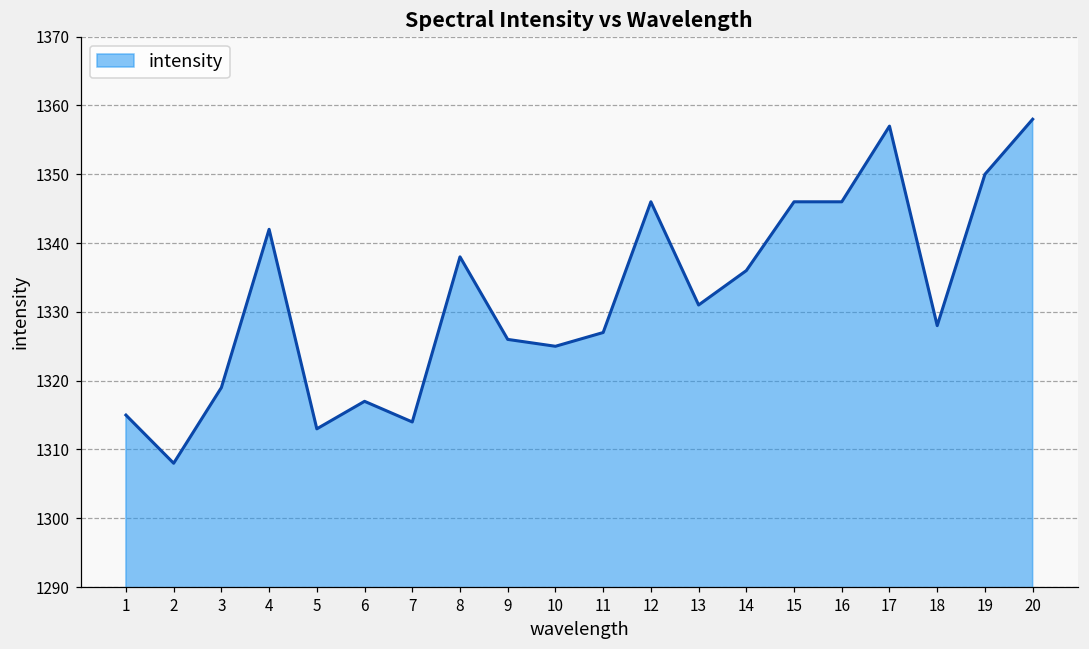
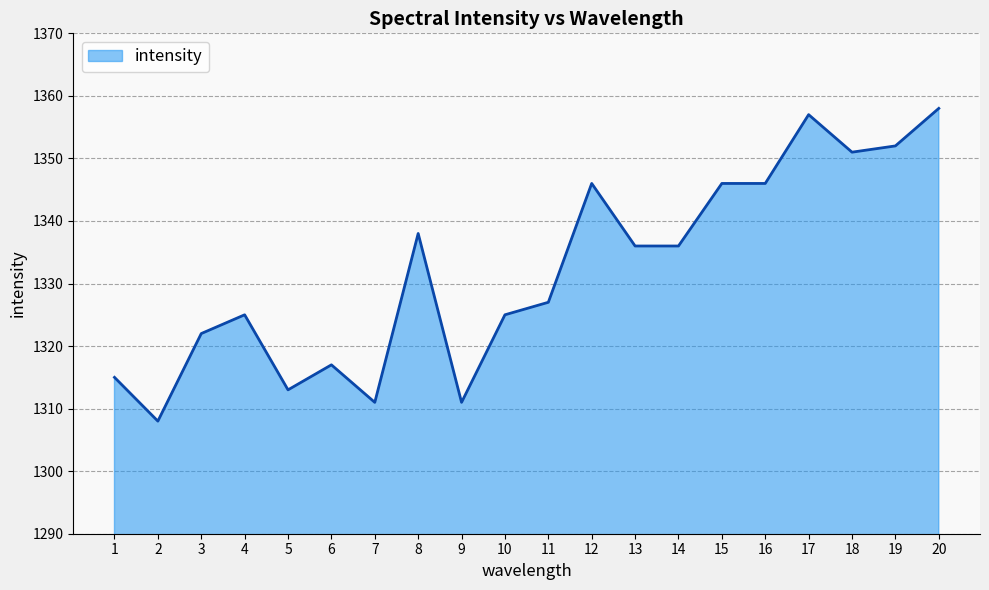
  {
    "1": 1315,
    "2": 1308,
-   "3": 1319,
-   "4": 1342,
+   "3": 1322,
+   "4": 1325,
    "5": 1313,
    "6": 1317,
-   "7": 1314,
+   "7": 1311,
    "8": 1338,
-   "9": 1326,
+   "9": 1311,
    "10": 1325,
    "11": 1327,
    "12": 1346,
-   "13": 1331,
+   "13": 1336,
    "14": 1336,
    "15": 1346,
    "16": 1346,
    "17": 1357,
-   "18": 1328,
-   "19": 1350,
+   "18": 1351,
+   "19": 1352,
    "20": 1358
  }
